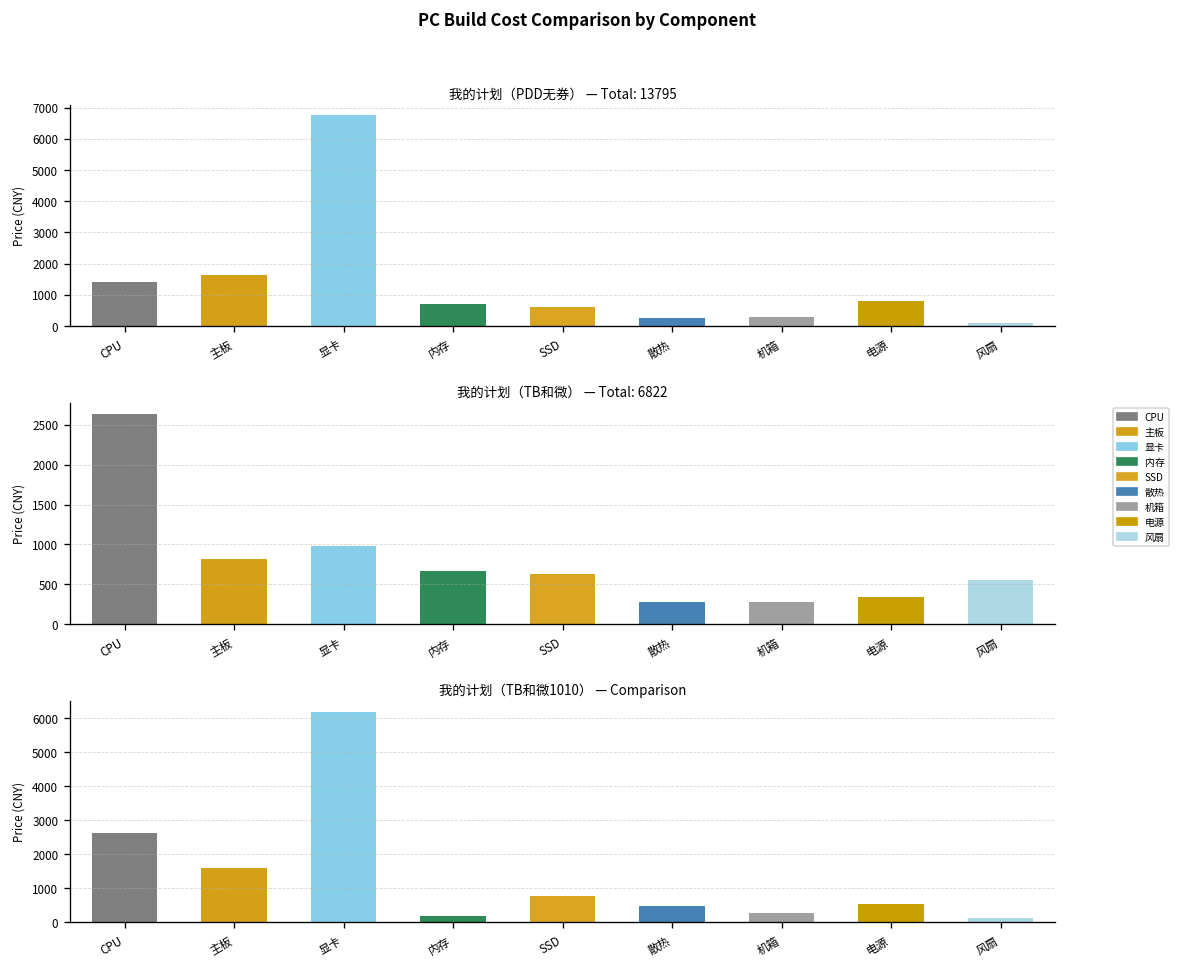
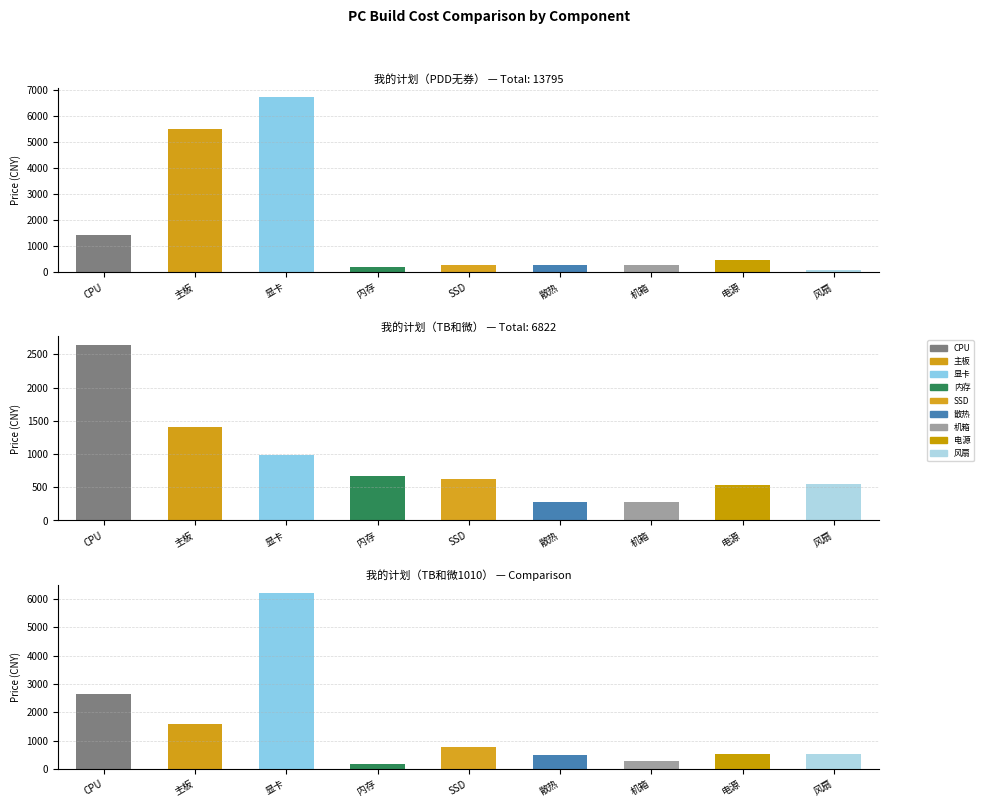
  {
    "我的计划（PDD无券） — Total: 13795": {
      "CPU": 1400,
-     "主板": 1600,
+     "主板": 5500,
      "显卡": 6800,
-     "内存": 700,
-     "SSD": 600,
+     "内存": 200,
+     "SSD": 300,
      "散热": 300,
      "机箱": 300,
-     "电源": 800
+     "电源": 500
    },
    "我的计划（TB和微） — Total: 6822": {
      "CPU": 2600,
-     "主板": 800,
+     "主板": 1400,
      "显卡": 1000,
      "内存": 700,
      "SSD": 600,
      "散热": 300,
      "机箱": 300,
-     "电源": 300,
+     "电源": 500,
      "风扇": 600
    },
    "我的计划（TB和微1010） — Comparison": {
      "CPU": 2600,
      "主板": 1600,
      "显卡": 6200,
      "内存": 200,
      "SSD": 800,
      "散热": 500,
      "机箱": 300,
      "电源": 500,
-     "风扇": 100
+     "风扇": 500
    }
  }
